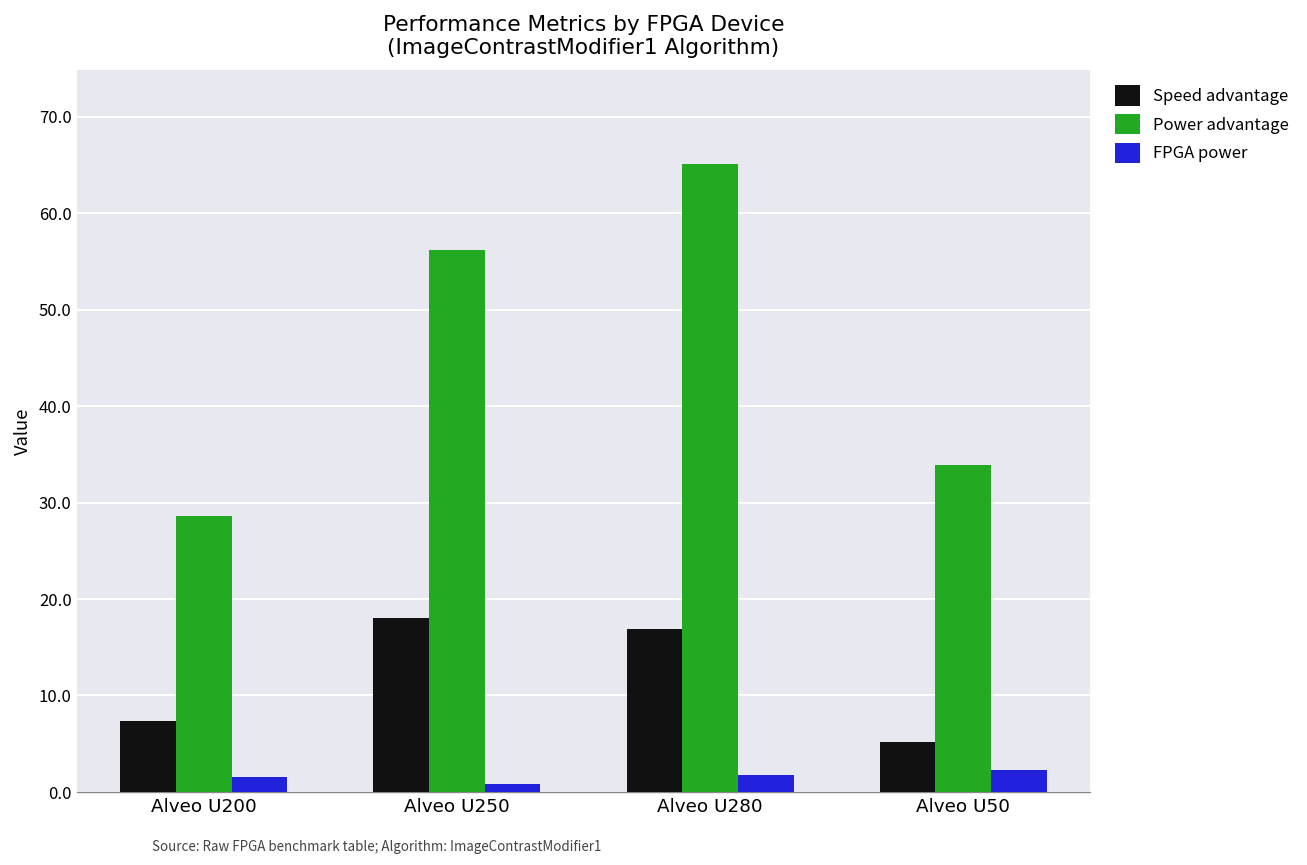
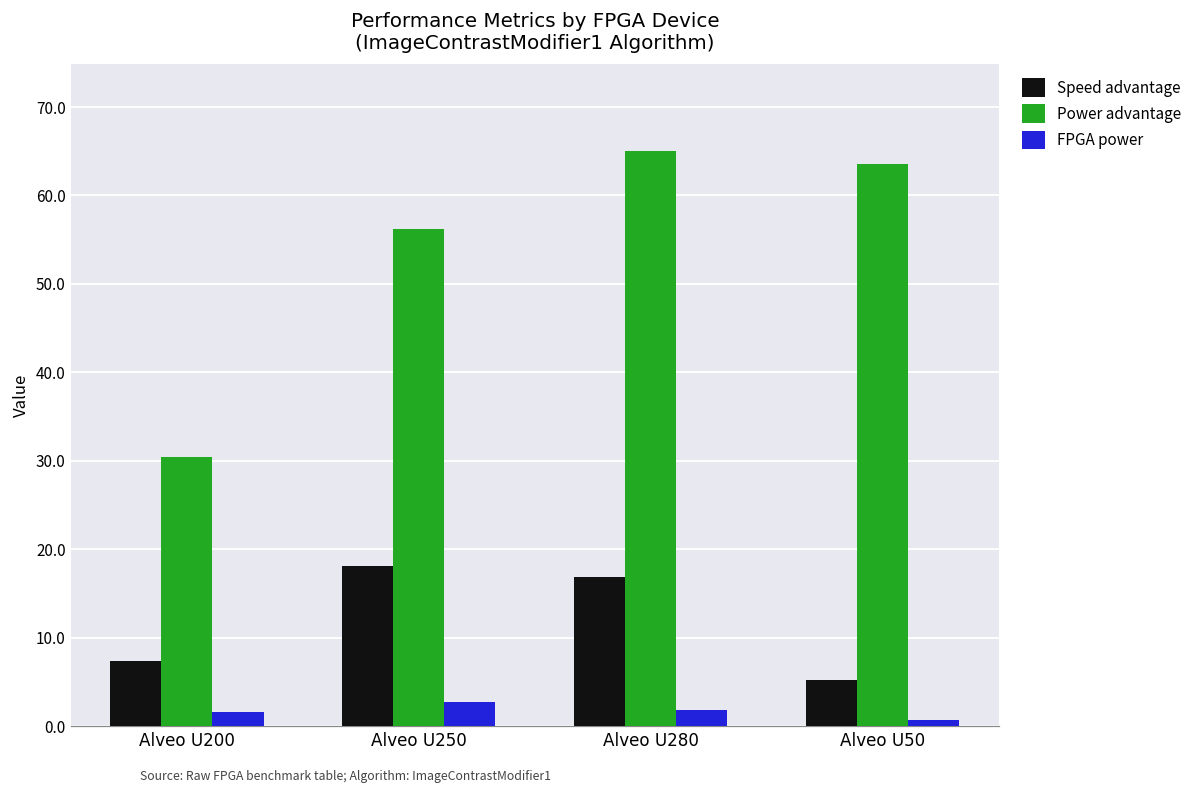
  {
    "Speed advantage": {
      "Alveo U200": 7,
      "Alveo U250": 18,
      "Alveo U280": 17,
      "Alveo U50": 5
    },
    "Power advantage": {
-     "Alveo U200": 29,
+     "Alveo U200": 30,
      "Alveo U250": 56,
      "Alveo U280": 65,
-     "Alveo U50": 34
+     "Alveo U50": 64
    },
    "FPGA power": {
      "Alveo U200": 2,
-     "Alveo U250": 1,
+     "Alveo U250": 3,
      "Alveo U280": 2,
-     "Alveo U50": 2
+     "Alveo U50": 1
    }
  }
